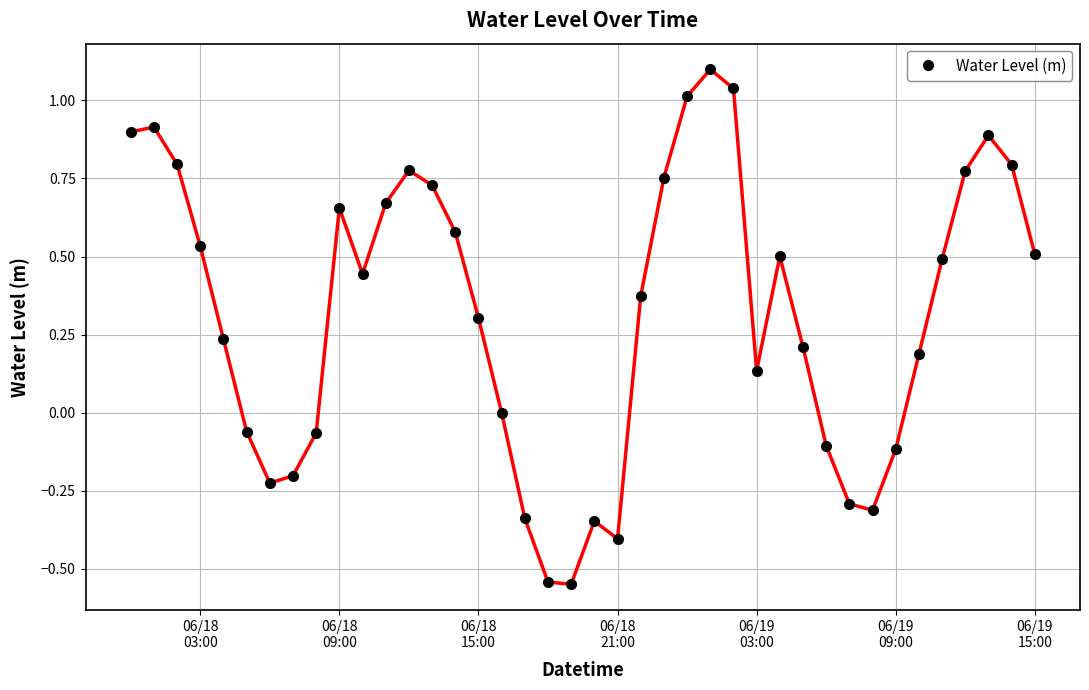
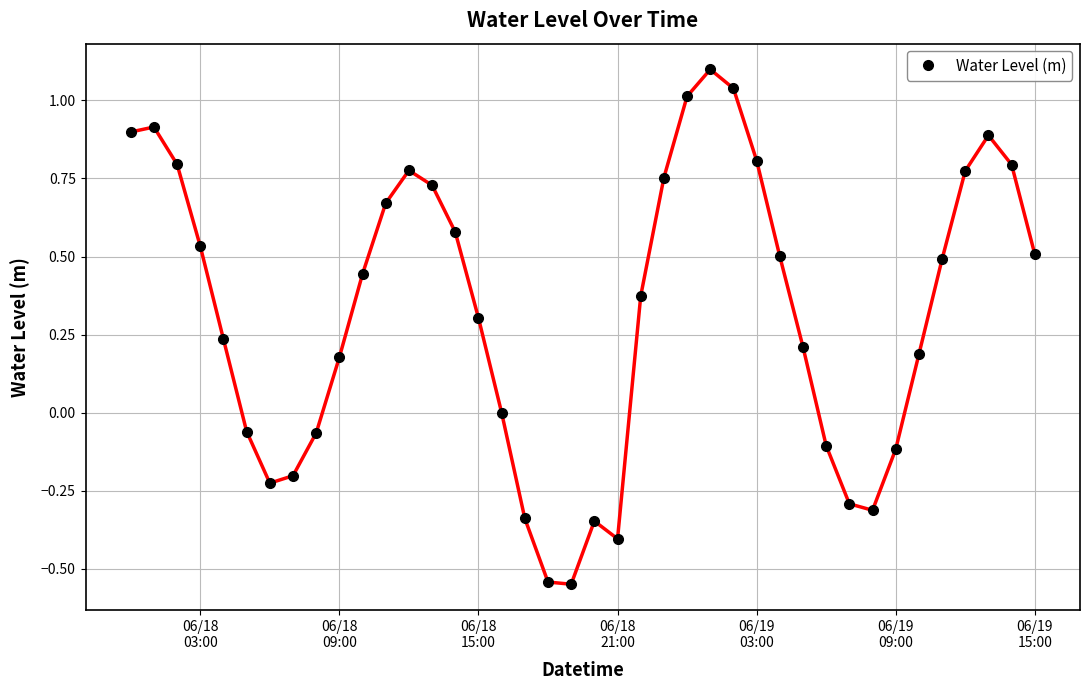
  {
    "06/18 03:00": 0.53,
-   "06/18 09:00": 0.66,
+   "06/18 09:00": 0.18,
    "06/18 15:00": 0.30,
    "06/18 21:00": -0.40,
-   "06/19 03:00": 0.13,
+   "06/19 03:00": 0.81,
    "06/19 09:00": -0.12,
    "06/19 15:00": 0.51
  }
